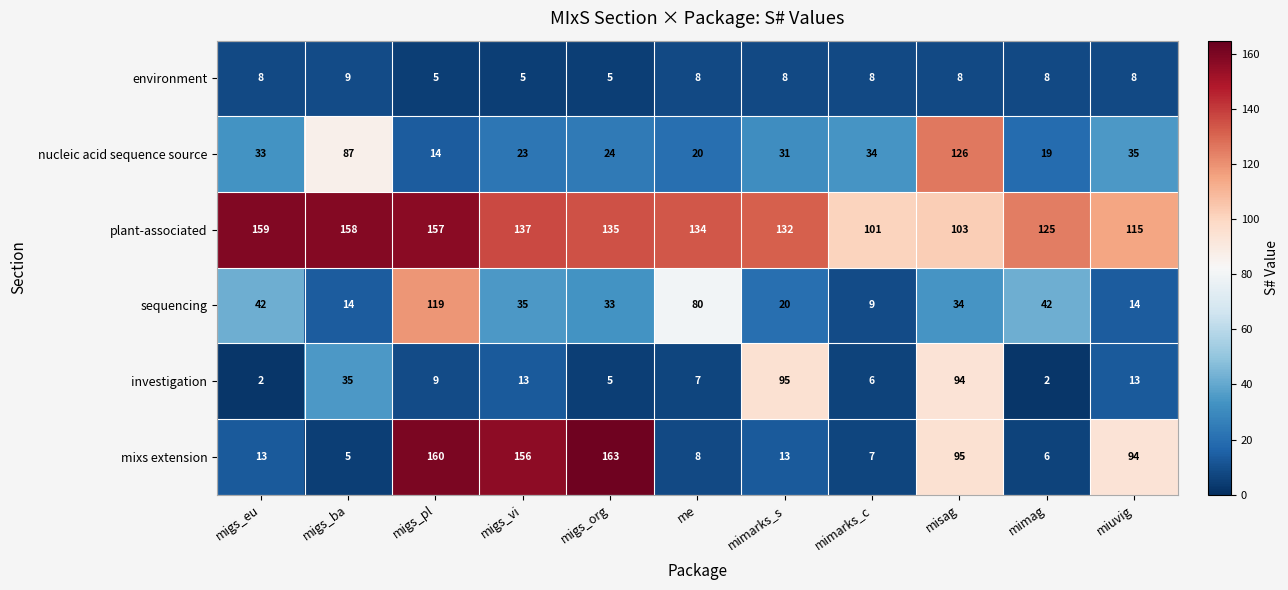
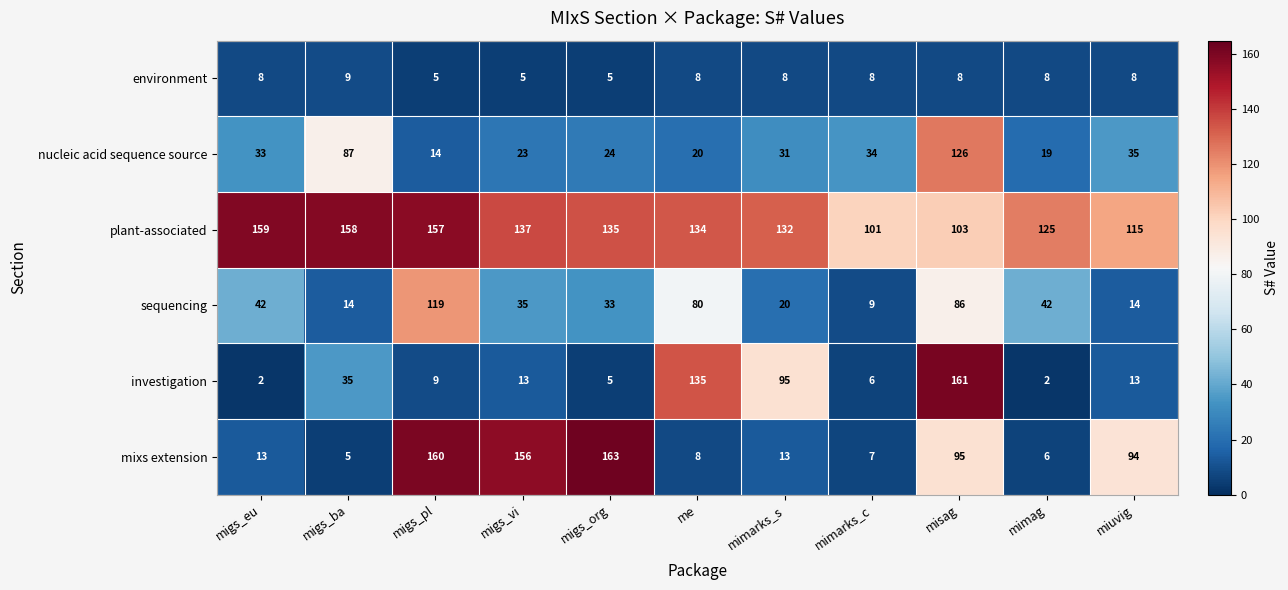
  {
    "environment": {
      "migs_eu": 8,
      "migs_ba": 9,
      "migs_pl": 5,
      "migs_vi": 5,
      "migs_org": 5,
      "me": 8,
      "mimarks_s": 8,
      "mimarks_c": 8,
      "misag": 8,
      "mimag": 8,
      "miuvig": 8
    },
    "nucleic acid sequence source": {
      "migs_eu": 33,
      "migs_ba": 87,
      "migs_pl": 14,
      "migs_vi": 23,
      "migs_org": 24,
      "me": 20,
      "mimarks_s": 31,
      "mimarks_c": 34,
      "misag": 126,
      "mimag": 19,
      "miuvig": 35
    },
    "plant-associated": {
      "migs_eu": 159,
      "migs_ba": 158,
      "migs_pl": 157,
      "migs_vi": 137,
      "migs_org": 135,
      "me": 134,
      "mimarks_s": 132,
      "mimarks_c": 101,
      "misag": 103,
      "mimag": 125,
      "miuvig": 115
    },
    "sequencing": {
      "migs_eu": 42,
      "migs_ba": 14,
      "migs_pl": 119,
      "migs_vi": 35,
      "migs_org": 33,
      "me": 80,
      "mimarks_s": 20,
      "mimarks_c": 9,
-     "misag": 34,
+     "misag": 86,
      "mimag": 42,
      "miuvig": 14
    },
    "investigation": {
      "migs_eu": 2,
      "migs_ba": 35,
      "migs_pl": 9,
      "migs_vi": 13,
      "migs_org": 5,
-     "me": 7,
+     "me": 135,
      "mimarks_s": 95,
      "mimarks_c": 6,
-     "misag": 94,
+     "misag": 161,
      "mimag": 2,
      "miuvig": 13
    },
    "mixs extension": {
      "migs_eu": 13,
      "migs_ba": 5,
      "migs_pl": 160,
      "migs_vi": 156,
      "migs_org": 163,
      "me": 8,
      "mimarks_s": 13,
      "mimarks_c": 7,
      "misag": 95,
      "mimag": 6,
      "miuvig": 94
    }
  }
